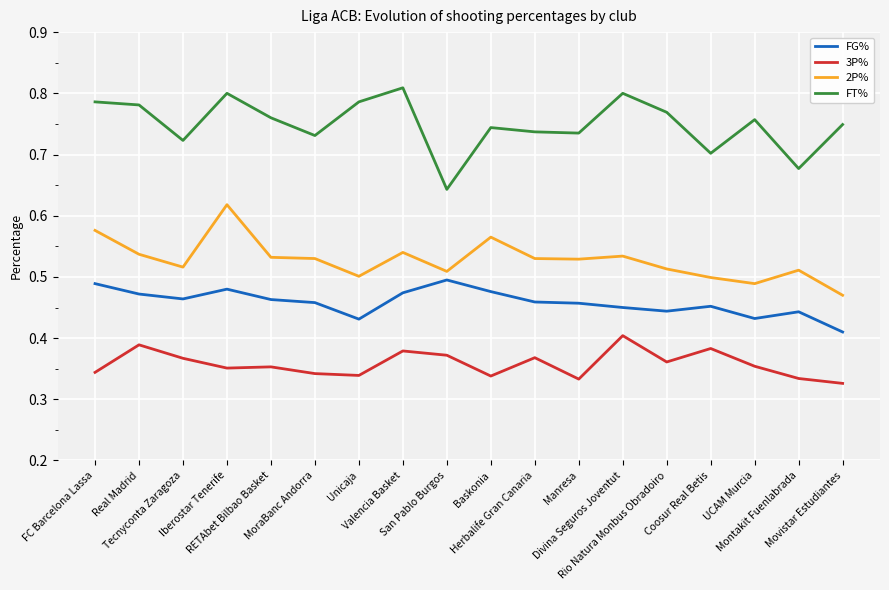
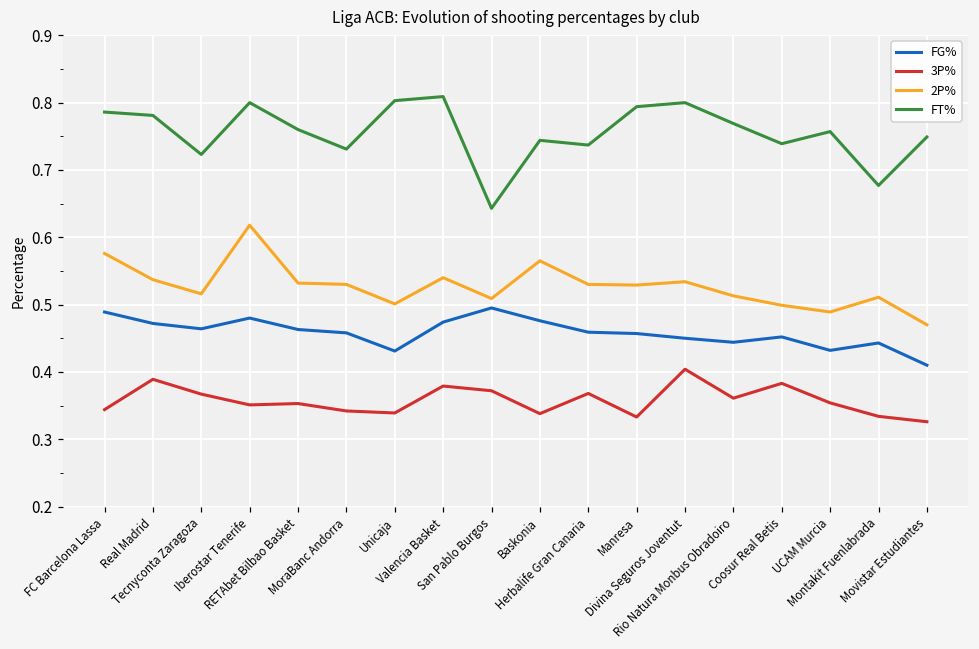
  {
    "FG%": {
      "FC Barcelona Lassa": 0.49,
      "Real Madrid": 0.47,
      "Tecnyconta Zaragoza": 0.46,
      "Iberostar Tenerife": 0.48,
      "RETAbet Bilbao Basket": 0.46,
      "MoraBanc Andorra": 0.46,
      "Unicaja": 0.43,
      "Valencia Basket": 0.47,
      "San Pablo Burgos": 0.50,
      "Baskonia": 0.48,
      "Herbalife Gran Canaria": 0.46,
      "Manresa": 0.46,
      "Divina Seguros Joventut": 0.45,
      "Rio Natura Monbus Obradoiro": 0.44,
      "Coosur Real Betis": 0.45,
      "UCAM Murcia": 0.43,
      "Montakit Fuenlabrada": 0.44,
      "Movistar Estudiantes": 0.41
    },
    "3P%": {
      "FC Barcelona Lassa": 0.34,
      "Real Madrid": 0.39,
      "Tecnyconta Zaragoza": 0.37,
      "Iberostar Tenerife": 0.35,
      "RETAbet Bilbao Basket": 0.35,
      "MoraBanc Andorra": 0.34,
      "Unicaja": 0.34,
      "Valencia Basket": 0.38,
      "San Pablo Burgos": 0.37,
      "Baskonia": 0.34,
      "Herbalife Gran Canaria": 0.37,
      "Manresa": 0.33,
      "Divina Seguros Joventut": 0.40,
      "Rio Natura Monbus Obradoiro": 0.36,
      "Coosur Real Betis": 0.38,
      "UCAM Murcia": 0.35,
      "Montakit Fuenlabrada": 0.33,
      "Movistar Estudiantes": 0.33
    },
    "2P%": {
      "FC Barcelona Lassa": 0.58,
      "Real Madrid": 0.54,
      "Tecnyconta Zaragoza": 0.52,
      "Iberostar Tenerife": 0.62,
      "RETAbet Bilbao Basket": 0.53,
      "MoraBanc Andorra": 0.53,
      "Unicaja": 0.50,
      "Valencia Basket": 0.54,
      "San Pablo Burgos": 0.51,
      "Baskonia": 0.57,
      "Herbalife Gran Canaria": 0.53,
      "Manresa": 0.53,
      "Divina Seguros Joventut": 0.53,
      "Rio Natura Monbus Obradoiro": 0.51,
      "Coosur Real Betis": 0.50,
      "UCAM Murcia": 0.49,
      "Montakit Fuenlabrada": 0.51,
      "Movistar Estudiantes": 0.47
    },
    "FT%": {
      "FC Barcelona Lassa": 0.79,
      "Real Madrid": 0.78,
      "Tecnyconta Zaragoza": 0.72,
      "Iberostar Tenerife": 0.80,
      "RETAbet Bilbao Basket": 0.76,
      "MoraBanc Andorra": 0.73,
-     "Unicaja": 0.79,
+     "Unicaja": 0.80,
      "Valencia Basket": 0.81,
      "San Pablo Burgos": 0.64,
      "Baskonia": 0.74,
      "Herbalife Gran Canaria": 0.74,
-     "Manresa": 0.74,
+     "Manresa": 0.79,
      "Divina Seguros Joventut": 0.80,
      "Rio Natura Monbus Obradoiro": 0.77,
-     "Coosur Real Betis": 0.70,
+     "Coosur Real Betis": 0.74,
      "UCAM Murcia": 0.76,
      "Montakit Fuenlabrada": 0.68,
      "Movistar Estudiantes": 0.75
    }
  }
